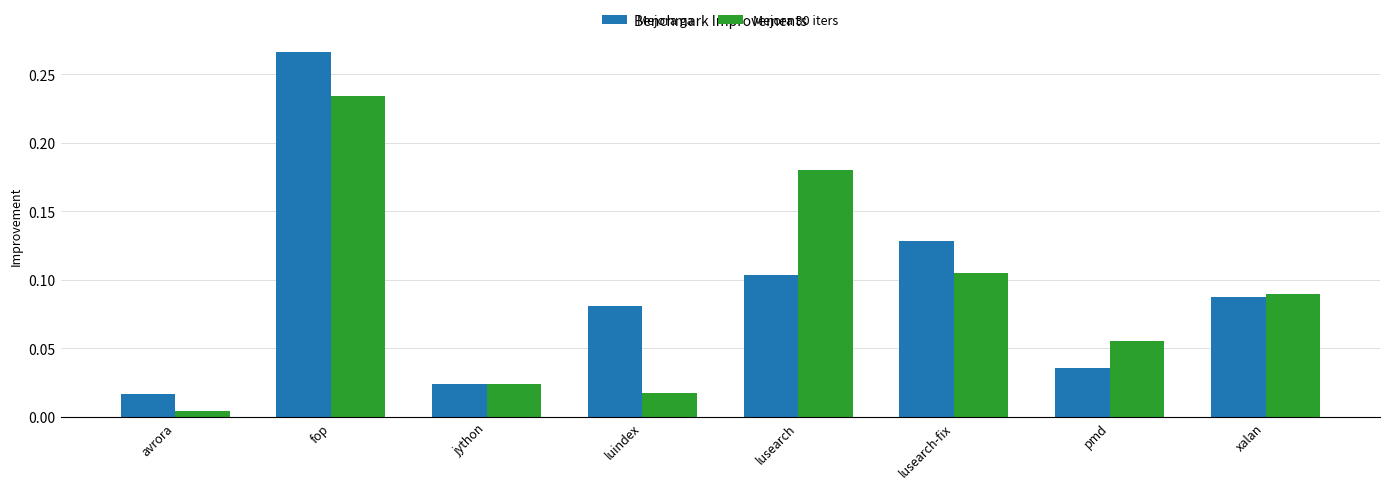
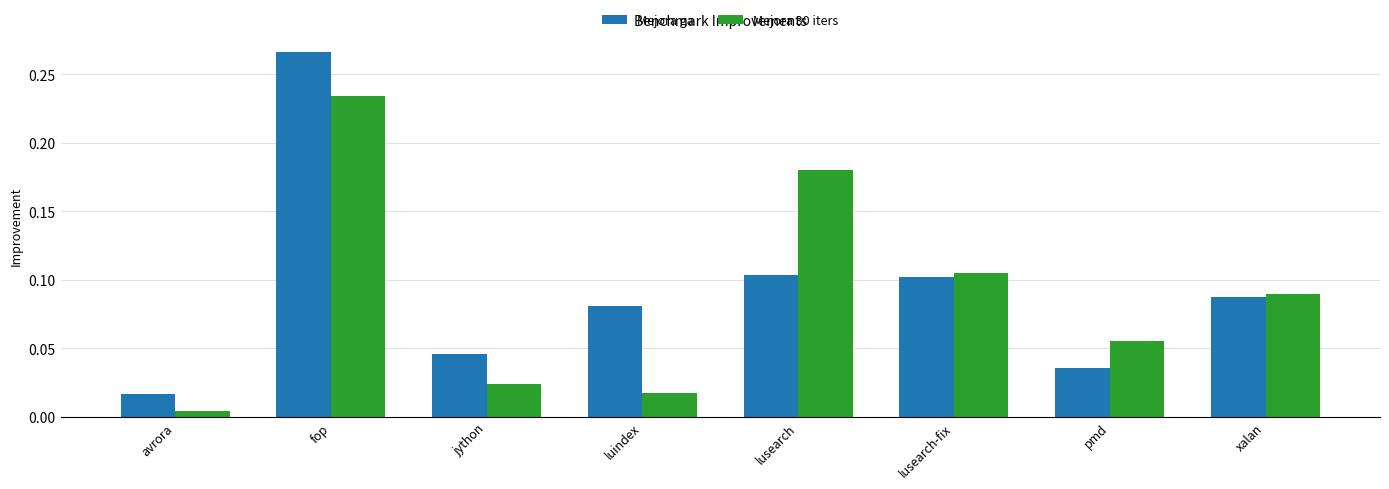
  {
    "Mejora ga": {
      "avrora": 0.016,
      "fop": 0.266,
-     "jython": 0.024,
+     "jython": 0.046,
      "luindex": 0.081,
      "lusearch": 0.104,
-     "lusearch-fix": 0.128,
+     "lusearch-fix": 0.102,
      "pmd": 0.036,
      "xalan": 0.088
    },
    "Mejora 30 iters": {
      "avrora": 0.004,
      "fop": 0.234,
      "jython": 0.024,
      "luindex": 0.017,
      "lusearch": 0.180,
      "lusearch-fix": 0.105,
      "pmd": 0.055,
      "xalan": 0.090
    }
  }
